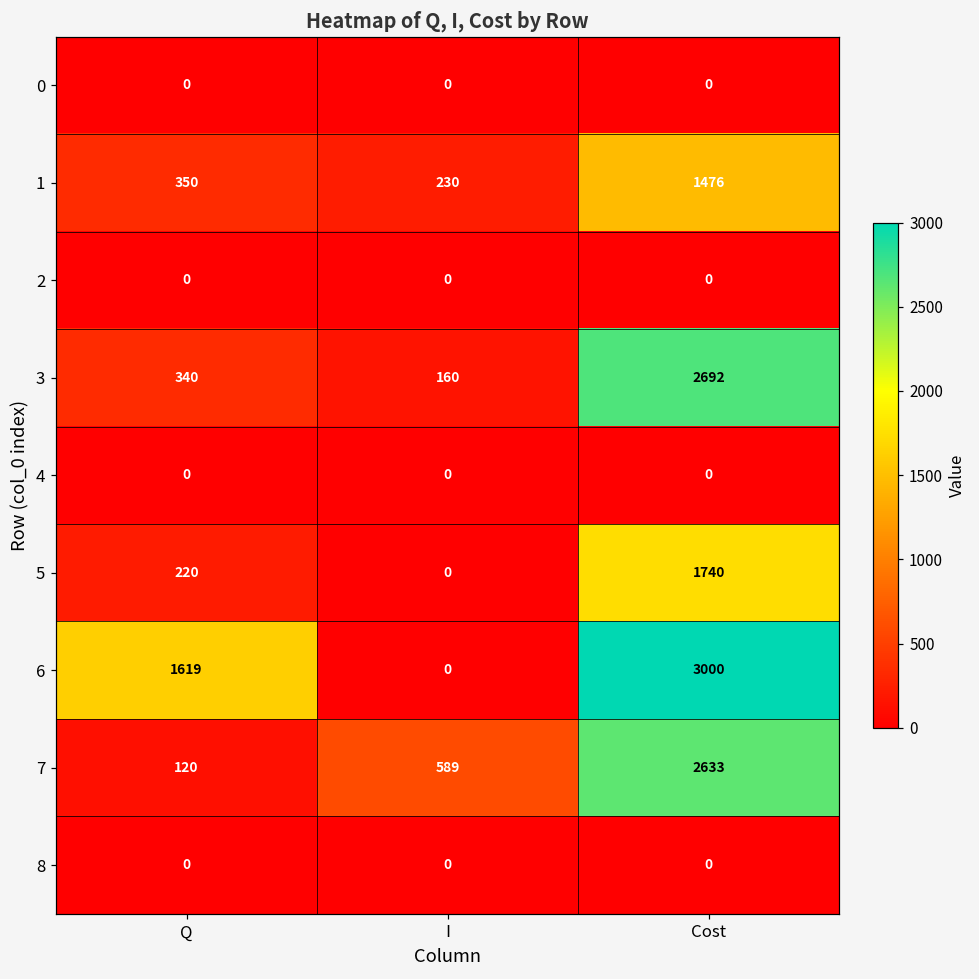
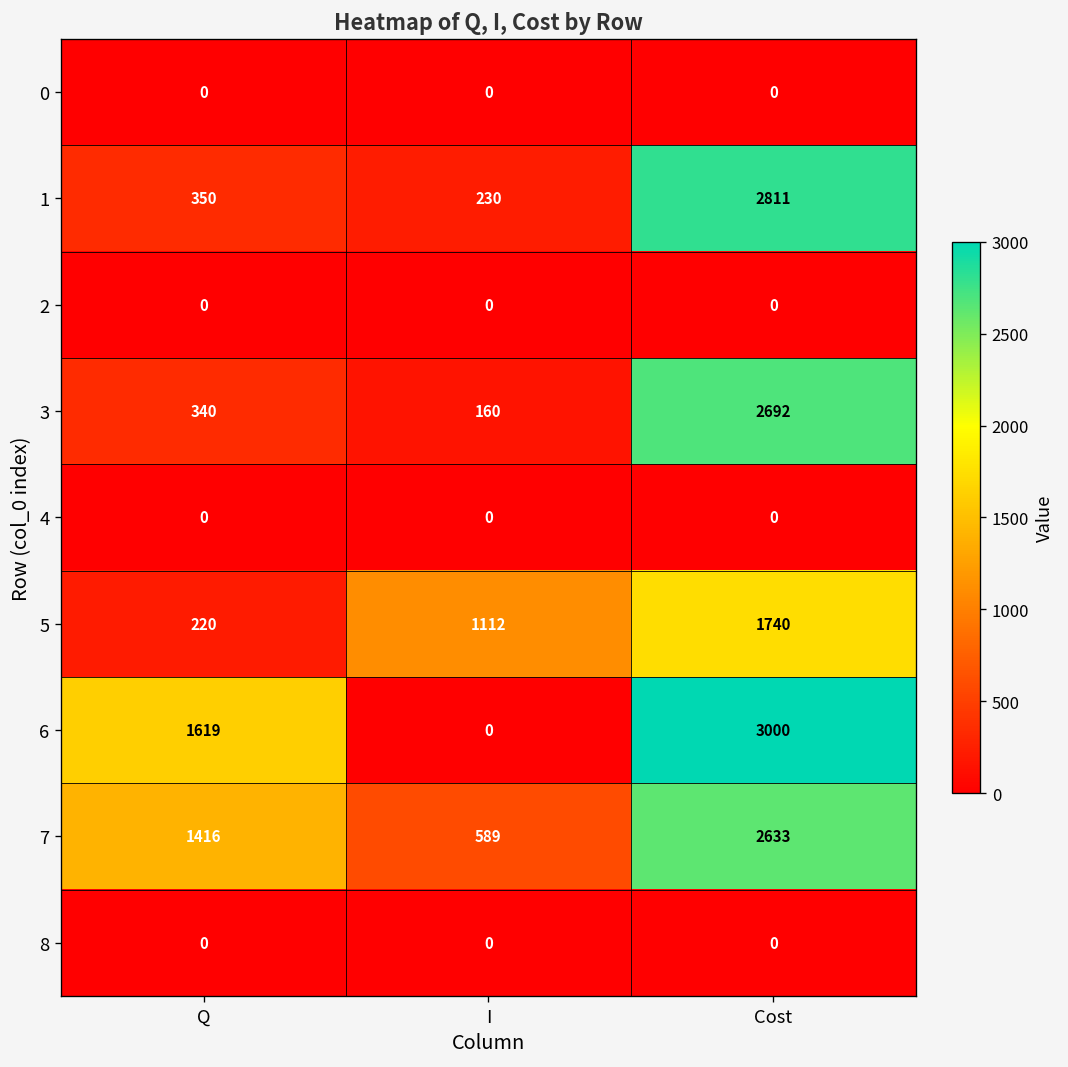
  {
    "0": {
      "Q": 0,
      "I": 0,
      "Cost": 0
    },
    "1": {
      "Q": 350,
      "I": 230,
-     "Cost": 1476
+     "Cost": 2811
    },
    "2": {
      "Q": 0,
      "I": 0,
      "Cost": 0
    },
    "3": {
      "Q": 340,
      "I": 160,
      "Cost": 2692
    },
    "4": {
      "Q": 0,
      "I": 0,
      "Cost": 0
    },
    "5": {
      "Q": 220,
-     "I": 0,
+     "I": 1112,
      "Cost": 1740
    },
    "6": {
      "Q": 1619,
      "I": 0,
      "Cost": 3000
    },
    "7": {
-     "Q": 120,
+     "Q": 1416,
      "I": 589,
      "Cost": 2633
    },
    "8": {
      "Q": 0,
      "I": 0,
      "Cost": 0
    }
  }
